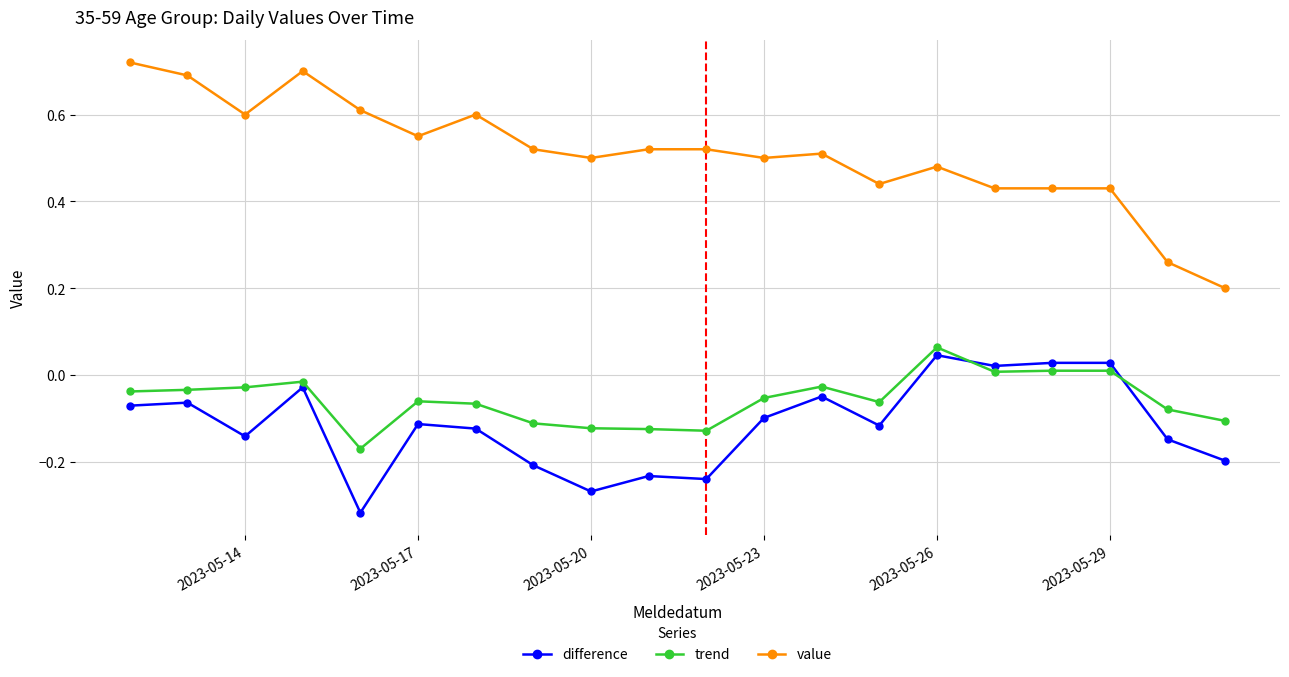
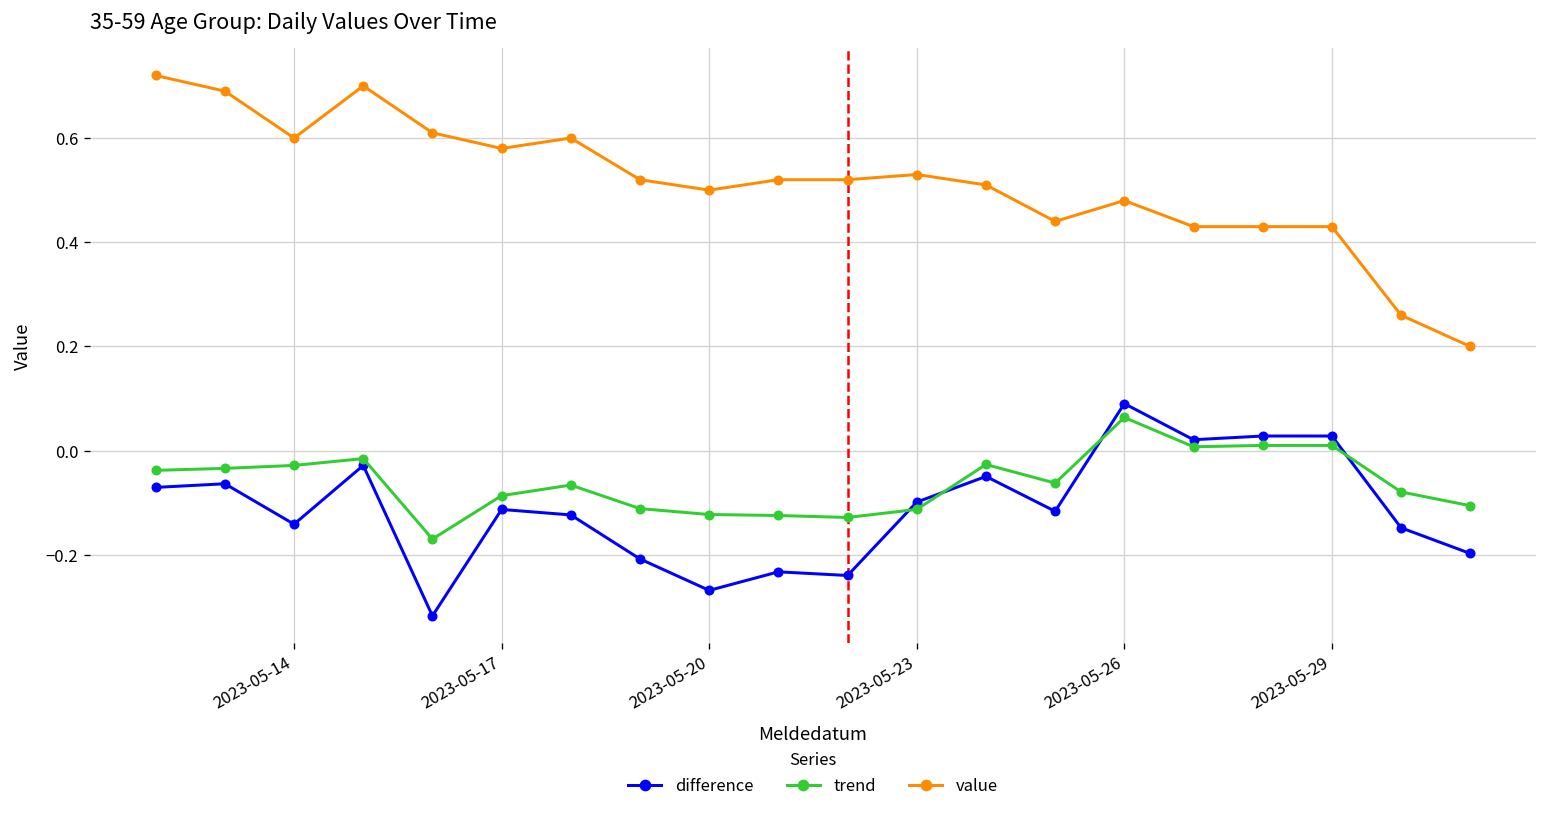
  {
    "difference": {
      "2023-05-14": -0.14,
      "2023-05-17": -0.11,
      "2023-05-20": -0.27,
      "2023-05-23": -0.10,
-     "2023-05-26": 0.05,
+     "2023-05-26": 0.09,
      "2023-05-29": 0.03
    },
    "trend": {
      "2023-05-14": -0.03,
-     "2023-05-17": -0.06,
+     "2023-05-17": -0.09,
      "2023-05-20": -0.12,
-     "2023-05-23": -0.05,
+     "2023-05-23": -0.11,
      "2023-05-26": 0.06,
      "2023-05-29": 0.01
    },
    "value": {
      "2023-05-14": 0.60,
-     "2023-05-17": 0.55,
+     "2023-05-17": 0.58,
      "2023-05-20": 0.50,
-     "2023-05-23": 0.50,
+     "2023-05-23": 0.53,
      "2023-05-26": 0.48,
      "2023-05-29": 0.43
    }
  }
